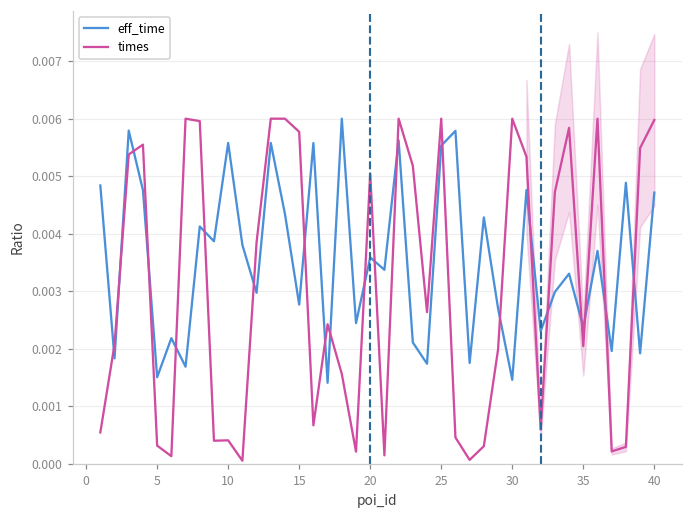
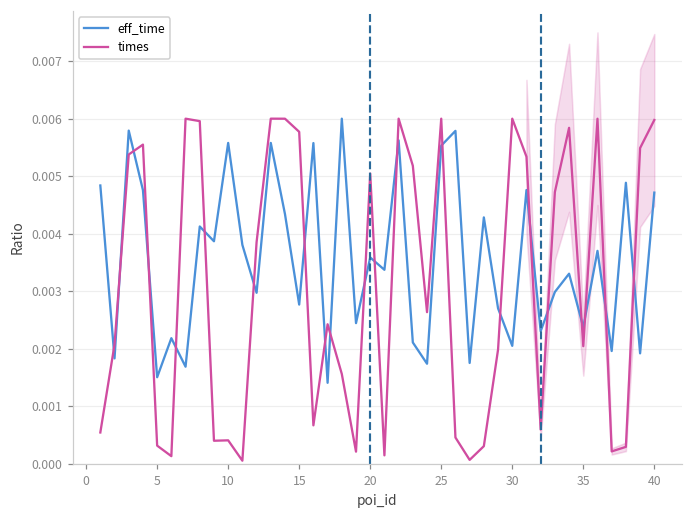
  {
    "eff_time": {
      "5": 0.0015,
      "10": 0.0056,
      "15": 0.0028,
      "20": 0.0036,
      "25": 0.0055,
-     "30": 0.0015,
+     "30": 0.0021,
      "35": 0.0024,
      "40": 0.0047
    }
  }
